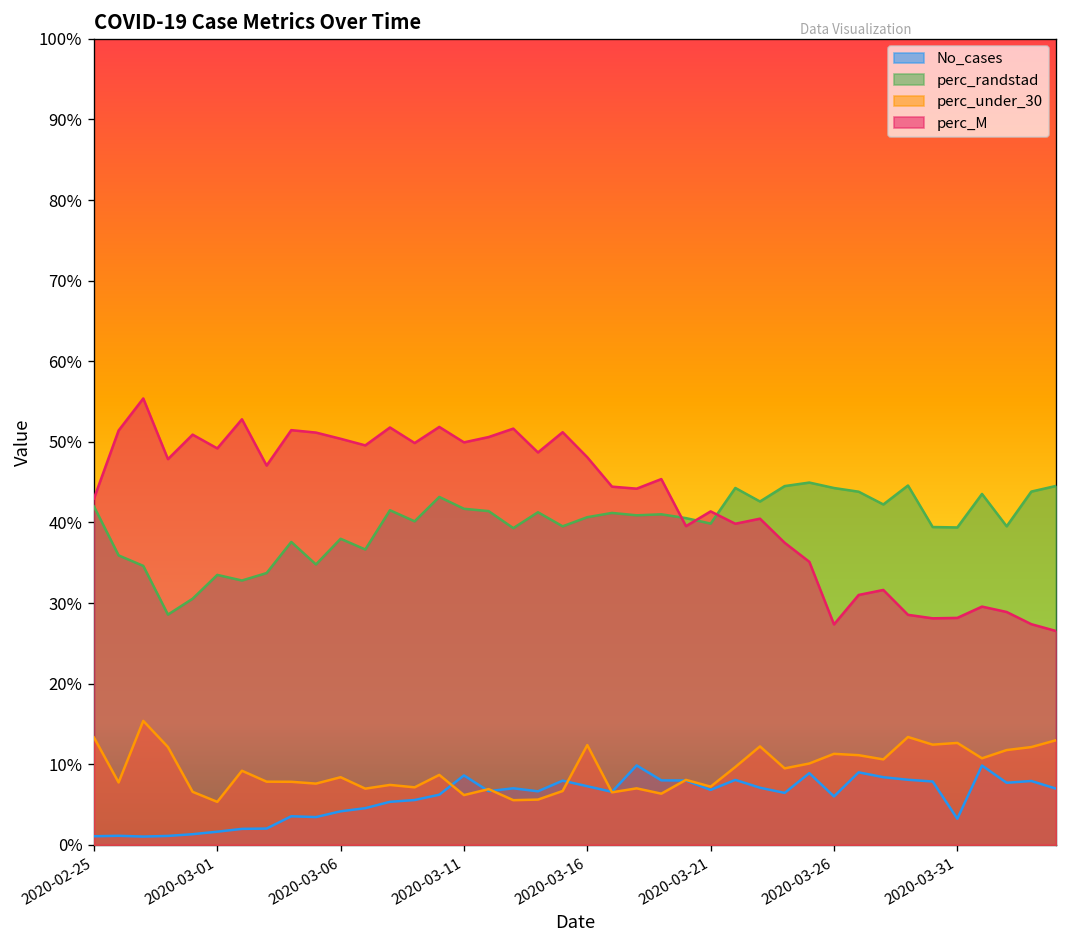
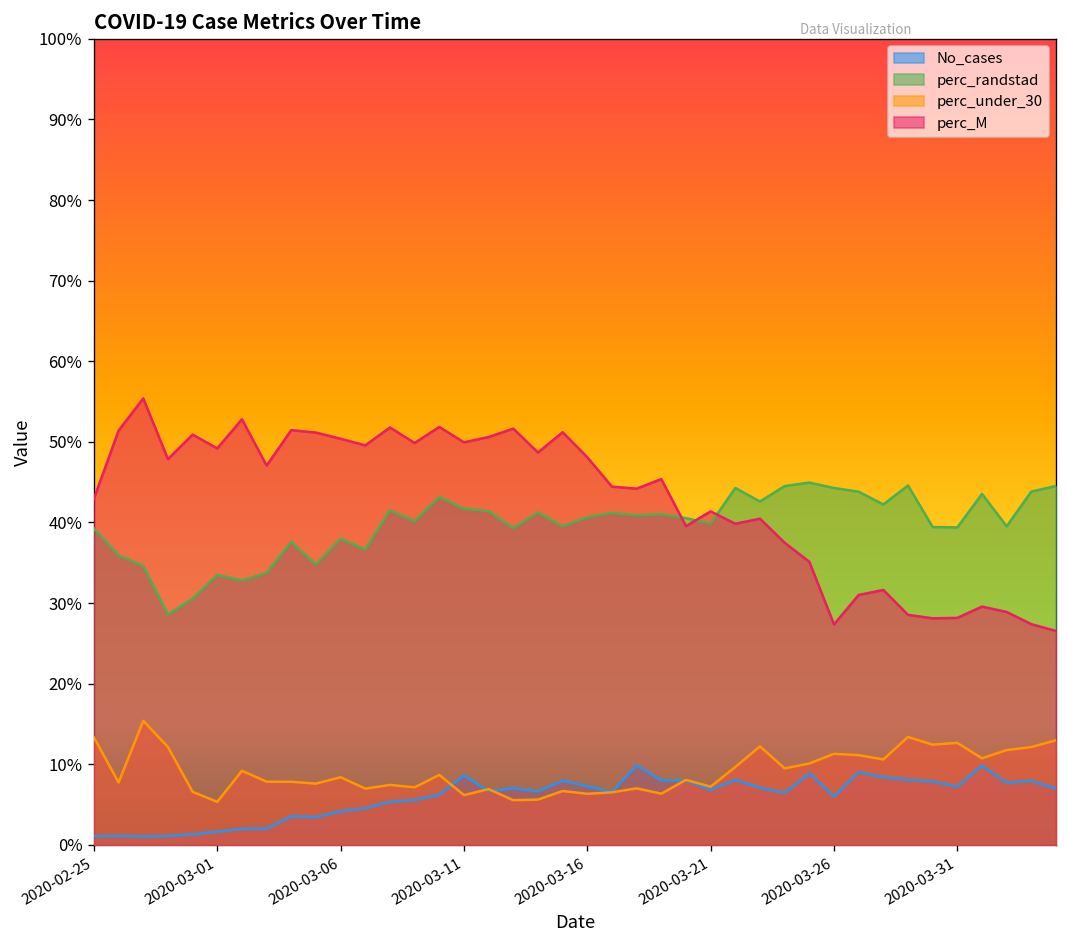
  {
    "No_cases": {
      "2020-02-25": "1%",
      "2020-03-01": "2%",
      "2020-03-06": "4%",
      "2020-03-11": "9%",
      "2020-03-16": "7%",
      "2020-03-21": "7%",
      "2020-03-26": "6%",
-     "2020-03-31": "3%"
+     "2020-03-31": "7%"
    },
    "perc_randstad": {
-     "2020-02-25": "42%",
+     "2020-02-25": "39%",
      "2020-03-01": "33%",
      "2020-03-06": "38%",
      "2020-03-11": "42%",
      "2020-03-16": "41%",
      "2020-03-21": "40%",
      "2020-03-26": "44%",
      "2020-03-31": "39%"
    },
    "perc_under_30": {
      "2020-02-25": "13%",
      "2020-03-01": "5%",
      "2020-03-06": "8%",
      "2020-03-11": "6%",
-     "2020-03-16": "12%",
+     "2020-03-16": "6%",
      "2020-03-21": "7%",
      "2020-03-26": "11%",
      "2020-03-31": "13%"
    },
    "perc_M": {
      "2020-02-25": "43%",
      "2020-03-01": "49%",
      "2020-03-06": "50%",
      "2020-03-11": "50%",
      "2020-03-16": "48%",
      "2020-03-21": "41%",
      "2020-03-26": "27%",
      "2020-03-31": "28%"
    }
  }
